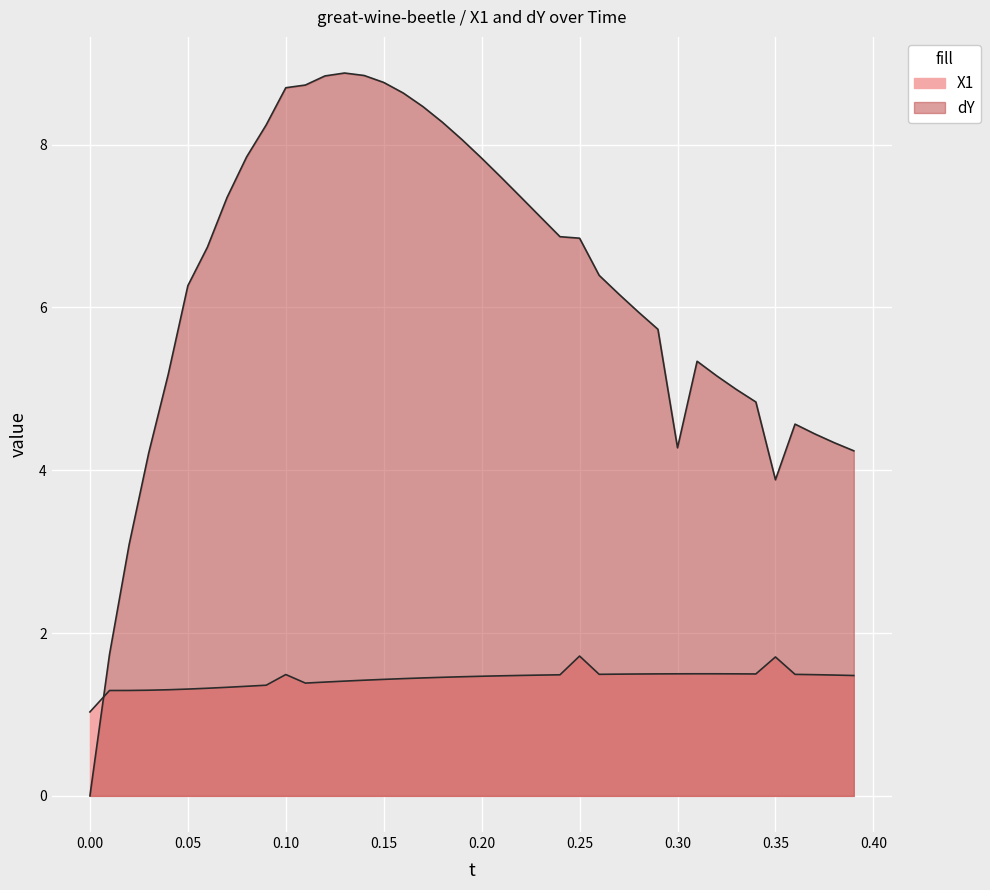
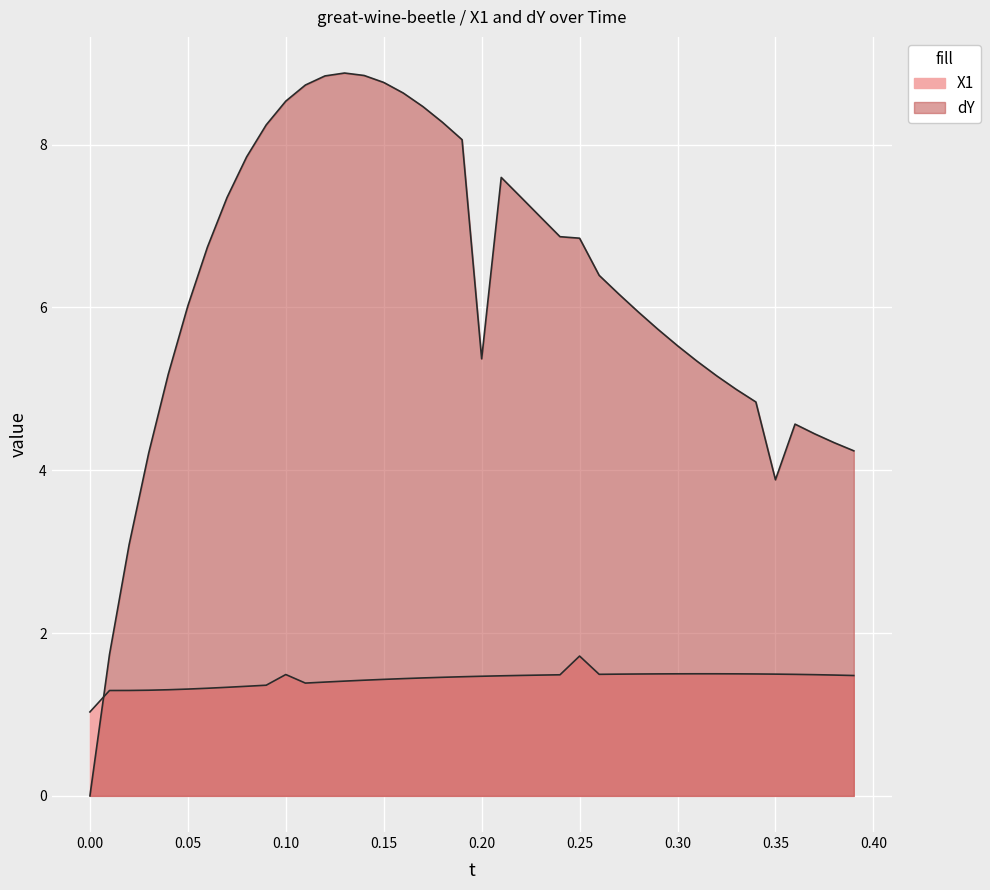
  {
    "X1": {
      "0.00": 1.0,
      "0.05": 1.3,
      "0.10": 1.5,
      "0.15": 1.4,
      "0.20": 1.5,
      "0.25": 1.7,
      "0.30": 1.5,
-     "0.35": 1.7
+     "0.35": 1.5
    },
    "dY": {
      "0.00": 0.0,
-     "0.05": 6.3,
-     "0.10": 8.7,
+     "0.05": 6.0,
+     "0.10": 8.5,
      "0.15": 8.8,
-     "0.20": 7.8,
+     "0.20": 5.4,
      "0.25": 6.9,
-     "0.30": 4.3,
+     "0.30": 5.5,
      "0.35": 3.9
    }
  }
